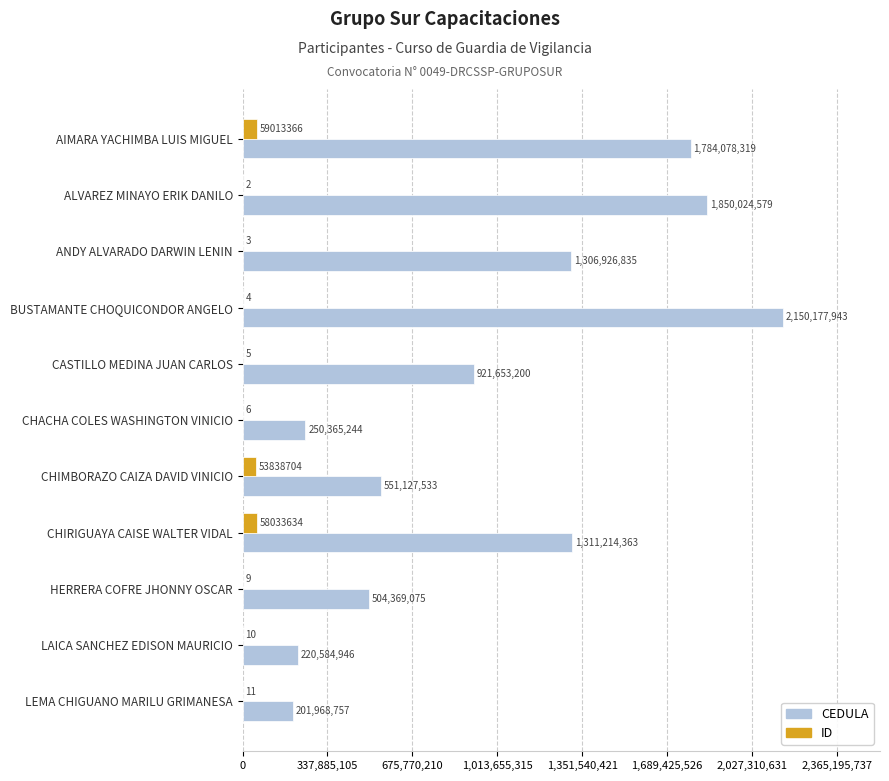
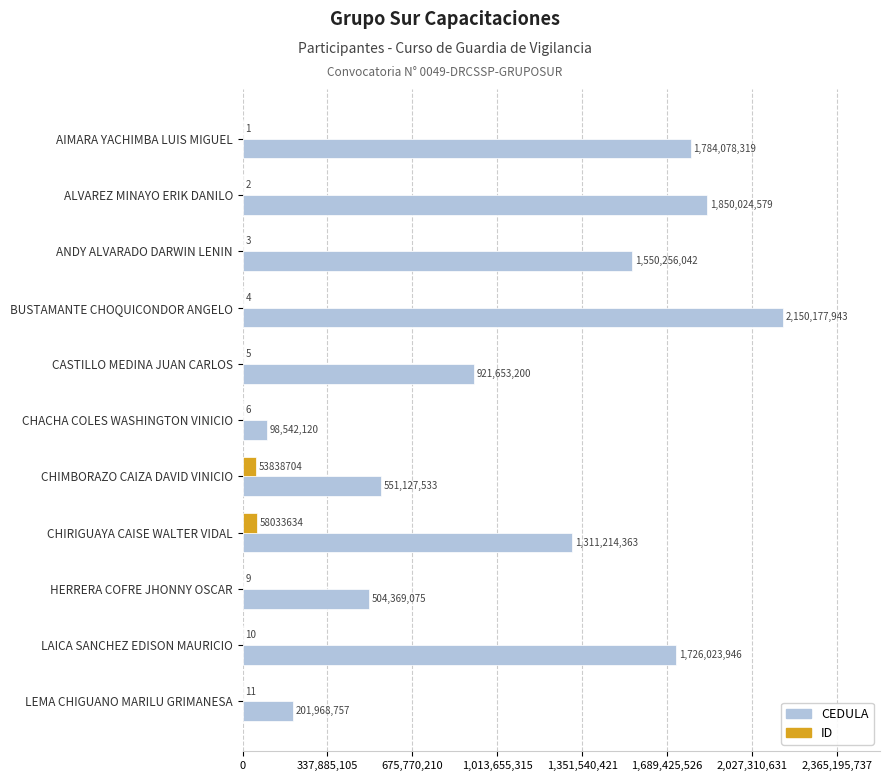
  {
    "CEDULA": {
      "AIMARA YACHIMBA LUIS MIGUEL": "1,784,078,319",
      "ALVAREZ MINAYO ERIK DANILO": "1,850,024,579",
-     "ANDY ALVARADO DARWIN LENIN": "1,306,926,835",
+     "ANDY ALVARADO DARWIN LENIN": "1,550,256,042",
      "BUSTAMANTE CHOQUICONDOR ANGELO": "2,150,177,943",
      "CASTILLO MEDINA JUAN CARLOS": "921,653,200",
-     "CHACHA COLES WASHINGTON VINICIO": "250,365,244",
+     "CHACHA COLES WASHINGTON VINICIO": "98,542,120",
      "CHIMBORAZO CAIZA DAVID VINICIO": "551,127,533",
      "CHIRIGUAYA CAISE WALTER VIDAL": "1,311,214,363",
      "HERRERA COFRE JHONNY OSCAR": "504,369,075",
-     "LAICA SANCHEZ EDISON MAURICIO": "220,584,946",
+     "LAICA SANCHEZ EDISON MAURICIO": "1,726,023,946",
      "LEMA CHIGUANO MARILU GRIMANESA": "201,968,757"
    },
    "ID": {
-     "AIMARA YACHIMBA LUIS MIGUEL": "59013366",
+     "AIMARA YACHIMBA LUIS MIGUEL": "1",
      "ALVAREZ MINAYO ERIK DANILO": "2",
      "ANDY ALVARADO DARWIN LENIN": "3",
      "BUSTAMANTE CHOQUICONDOR ANGELO": "4",
      "CASTILLO MEDINA JUAN CARLOS": "5",
      "CHACHA COLES WASHINGTON VINICIO": "6",
      "CHIMBORAZO CAIZA DAVID VINICIO": "53838704",
      "CHIRIGUAYA CAISE WALTER VIDAL": "58033634",
      "HERRERA COFRE JHONNY OSCAR": "9",
      "LAICA SANCHEZ EDISON MAURICIO": "10",
      "LEMA CHIGUANO MARILU GRIMANESA": "11"
    }
  }
